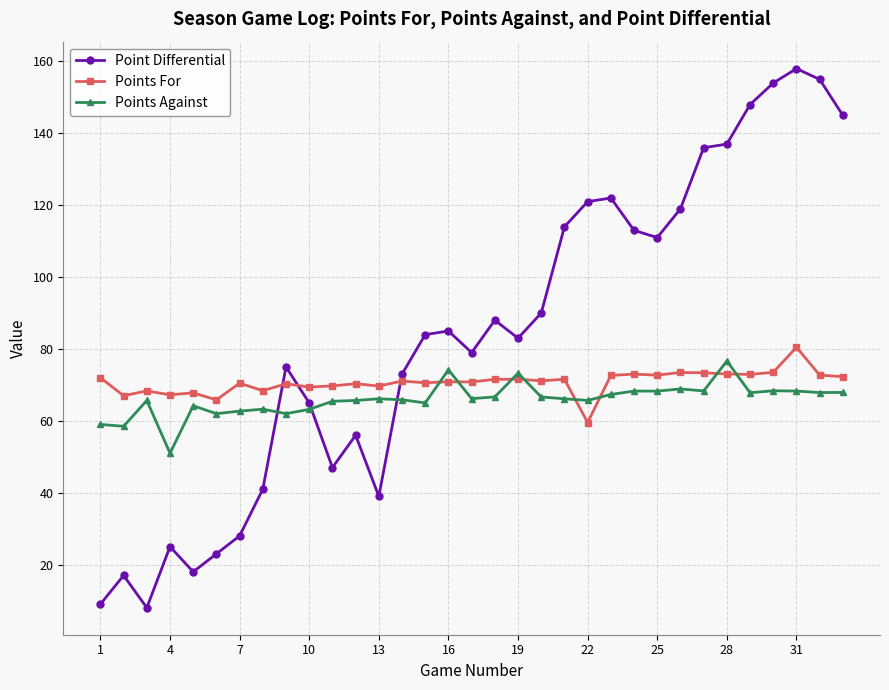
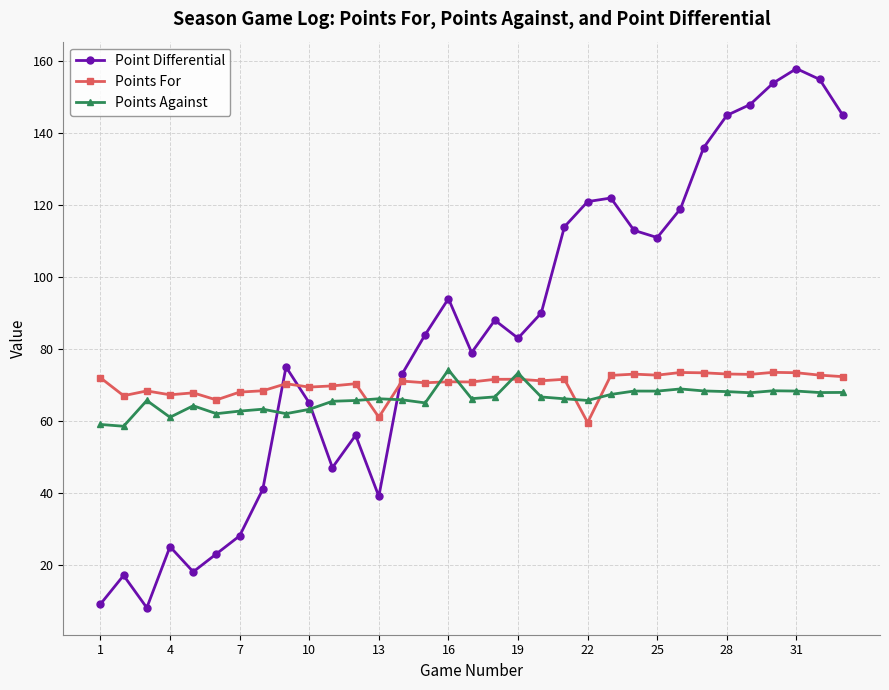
  {
    "Point Differential": {
      "1": 9,
      "4": 25,
      "7": 28,
      "10": 65,
      "13": 39,
-     "16": 85,
+     "16": 94,
      "19": 83,
      "22": 121,
      "25": 111,
-     "28": 137,
+     "28": 145,
      "31": 158
    },
    "Points For": {
      "1": 72,
      "4": 67,
-     "7": 71,
+     "7": 68,
      "10": 69,
-     "13": 70,
+     "13": 61,
      "16": 71,
      "19": 72,
      "22": 60,
      "25": 73,
      "28": 73,
-     "31": 80
+     "31": 73
    },
    "Points Against": {
      "1": 59,
-     "4": 51,
+     "4": 61,
      "7": 63,
      "10": 63,
      "13": 66,
      "16": 74,
      "19": 73,
      "22": 66,
      "25": 68,
-     "28": 77,
+     "28": 68,
      "31": 68
    }
  }
